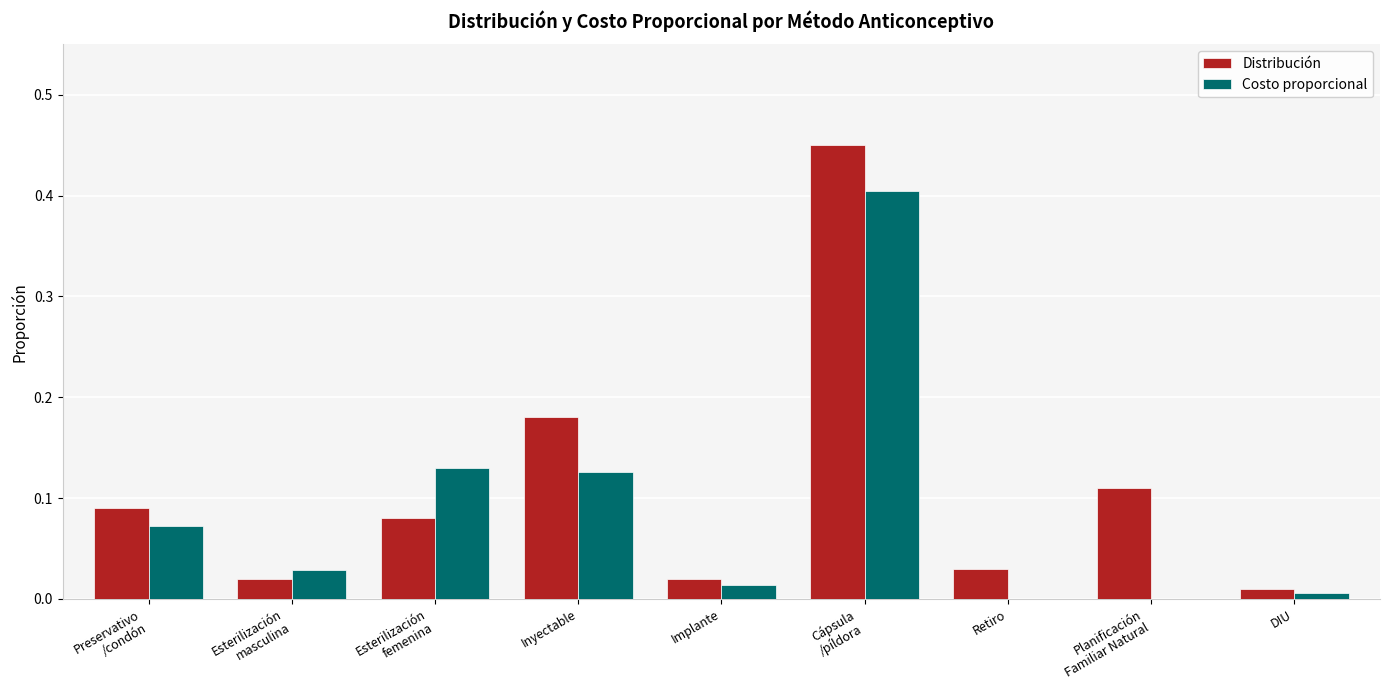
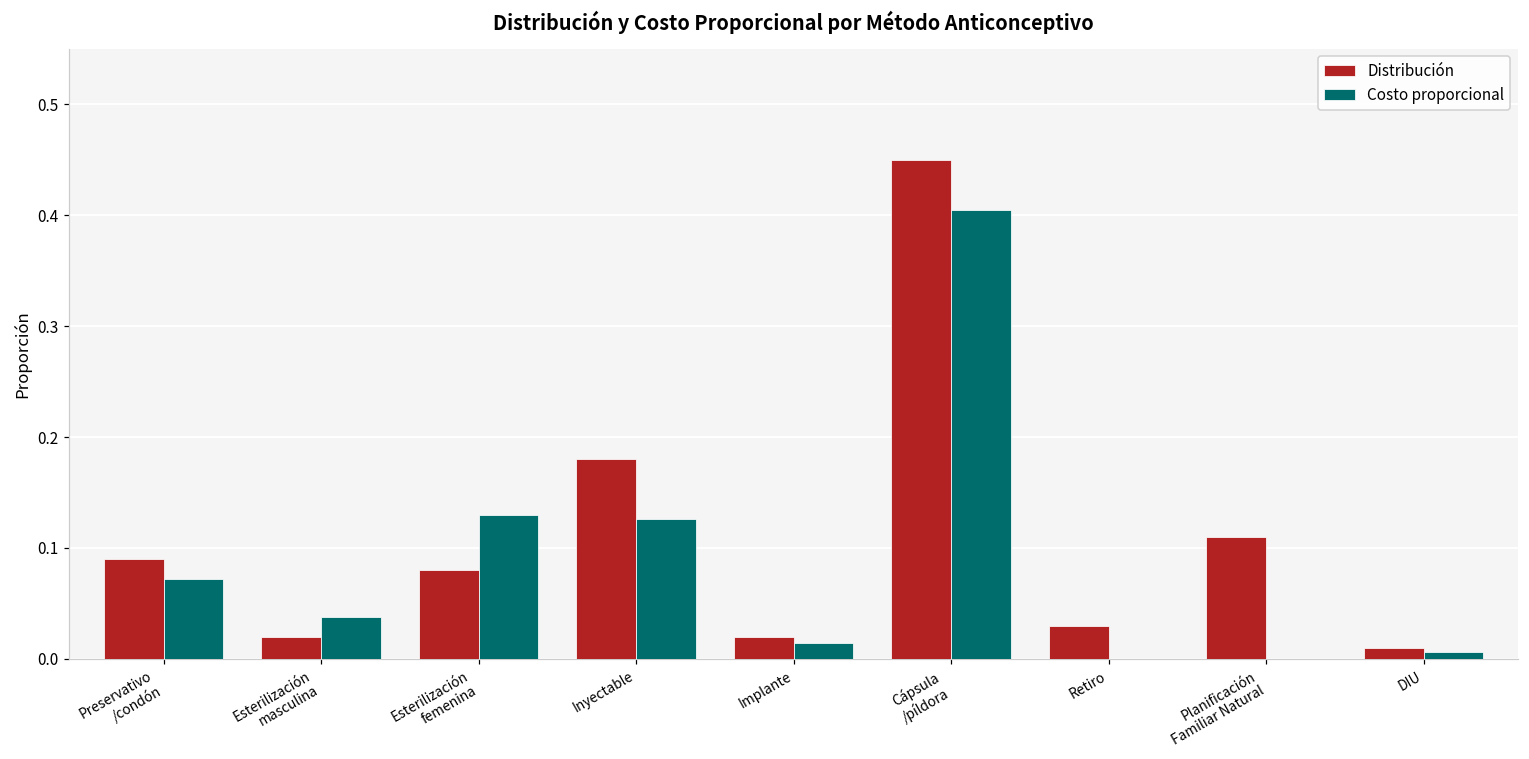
  {
    "Distribución": {
      "Preservativo /condón": 0.090,
      "Esterilización masculina": 0.020,
      "Esterilización femenina": 0.080,
      "Inyectable": 0.180,
      "Implante": 0.020,
      "Cápsula /píldora": 0.450,
      "Retiro": 0.030,
      "Planificación Familiar Natural": 0.110,
      "DIU": 0.010
    },
    "Costo proporcional": {
      "Preservativo /condón": 0.072,
-     "Esterilización masculina": 0.029,
+     "Esterilización masculina": 0.038,
      "Esterilización femenina": 0.130,
      "Inyectable": 0.126,
      "Implante": 0.014,
      "Cápsula /píldora": 0.405,
      "Retiro": 0.000,
      "Planificación Familiar Natural": 0.000,
      "DIU": 0.006
    }
  }
